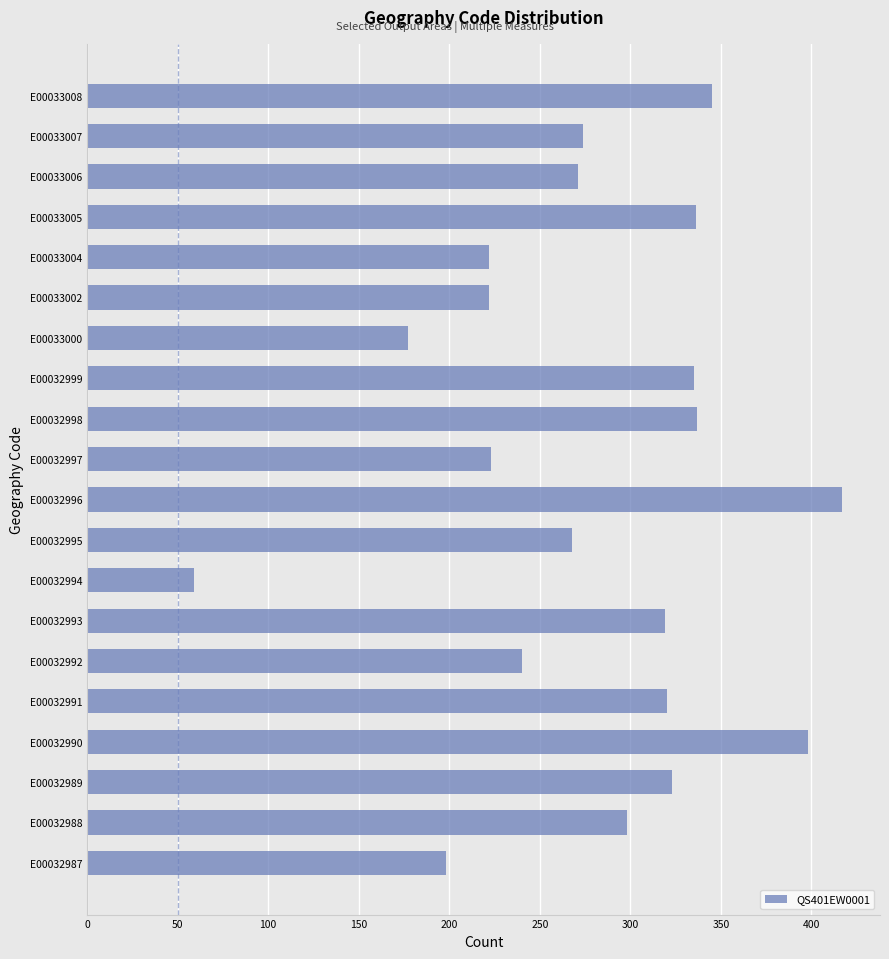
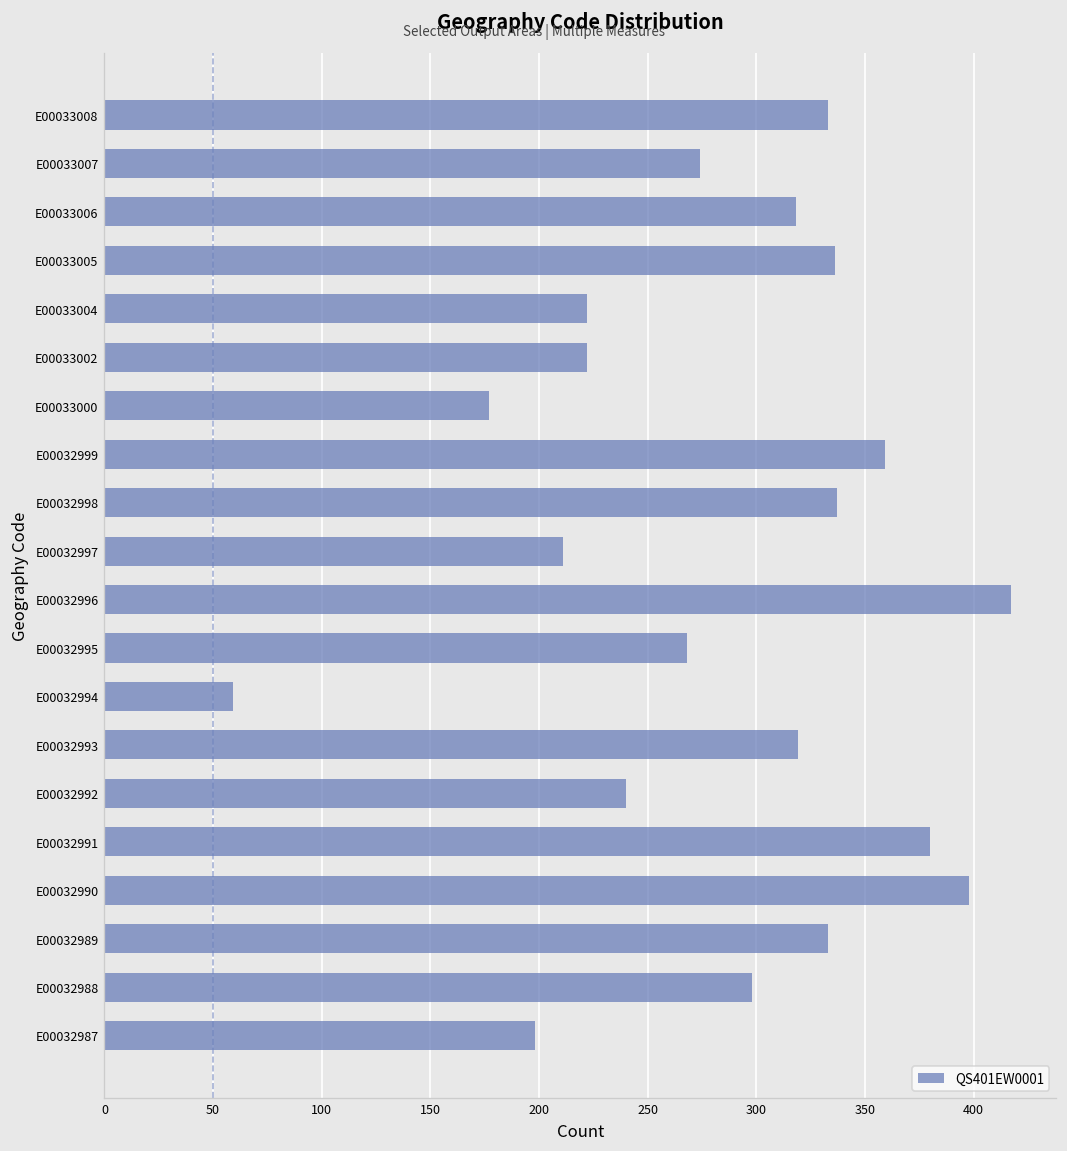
  {
-   "E00033008": 345,
+   "E00033008": 333,
    "E00033007": 274,
-   "E00033006": 271,
+   "E00033006": 318,
    "E00033005": 336,
    "E00033004": 222,
    "E00033002": 222,
    "E00033000": 177,
-   "E00032999": 335,
+   "E00032999": 359,
    "E00032998": 337,
-   "E00032997": 223,
+   "E00032997": 211,
    "E00032996": 417,
    "E00032995": 268,
    "E00032994": 59,
    "E00032993": 319,
    "E00032992": 240,
-   "E00032991": 320,
+   "E00032991": 380,
    "E00032990": 398,
-   "E00032989": 323,
+   "E00032989": 333,
    "E00032988": 298,
    "E00032987": 198
  }
